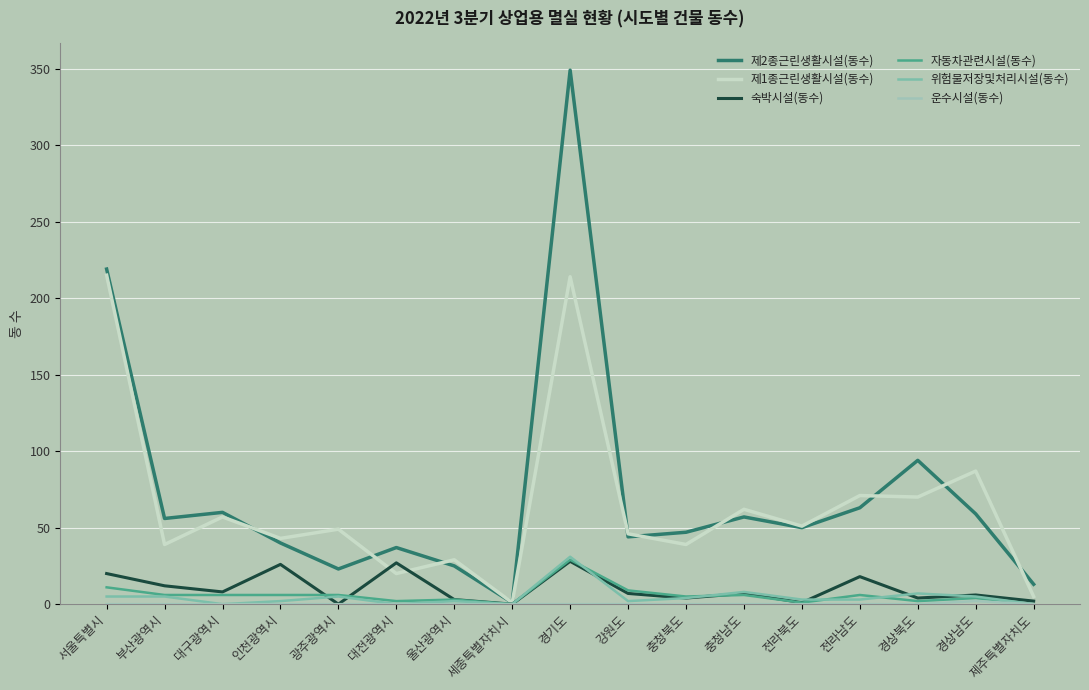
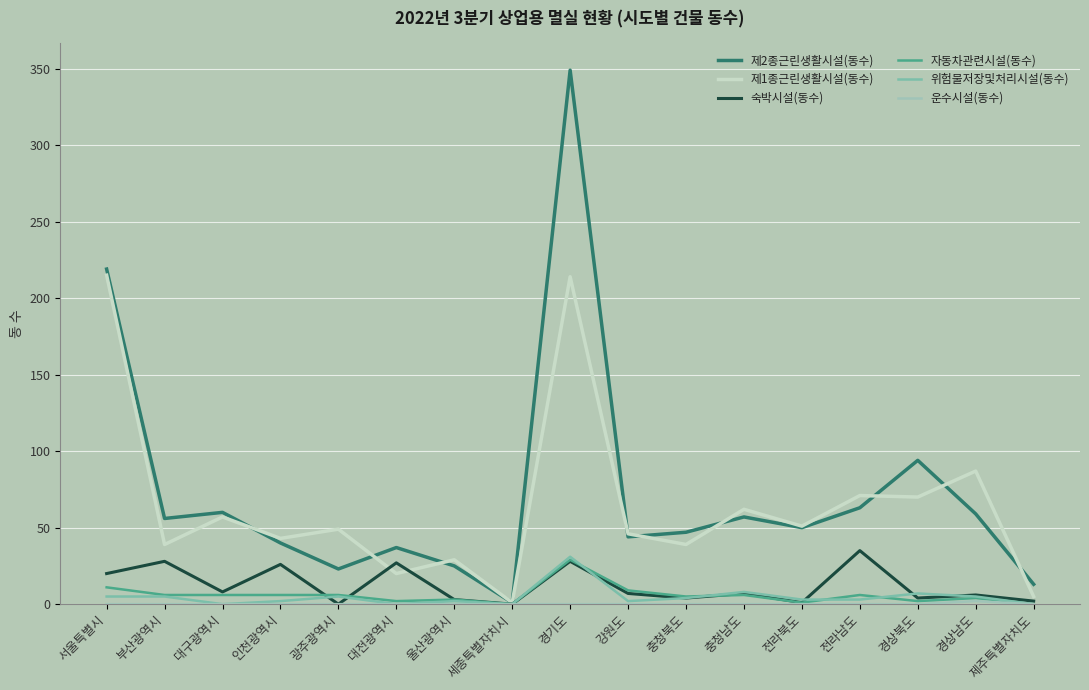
  {
    "숙박시설(동수)": {
      "서울특별시": 20,
-     "부산광역시": 12,
+     "부산광역시": 28,
      "대구광역시": 8,
      "인천광역시": 26,
      "대전광역시": 27,
      "강원도": 7,
-     "전라남도": 18,
+     "전라남도": 35,
      "경상북도": 4,
      "제주특별자치도": 2
    }
  }
